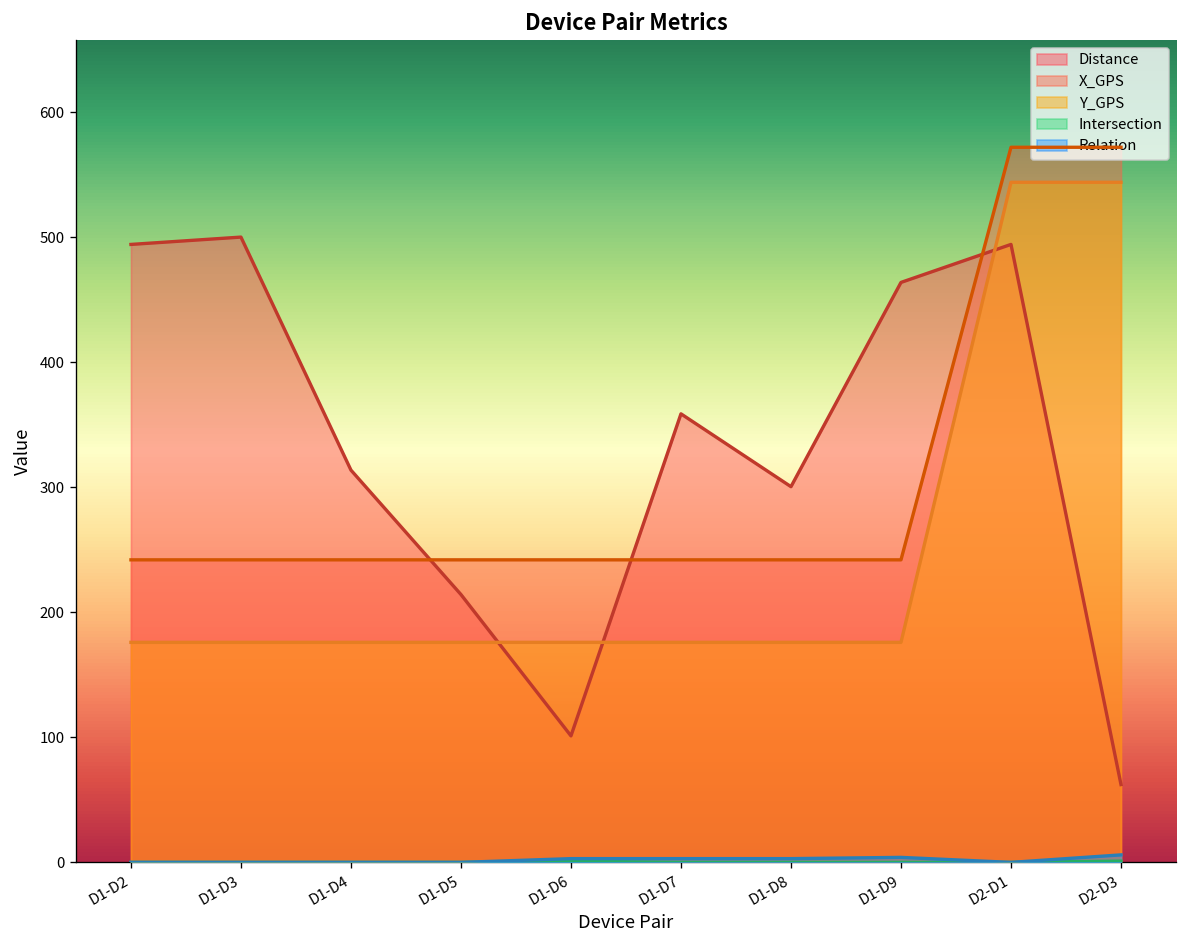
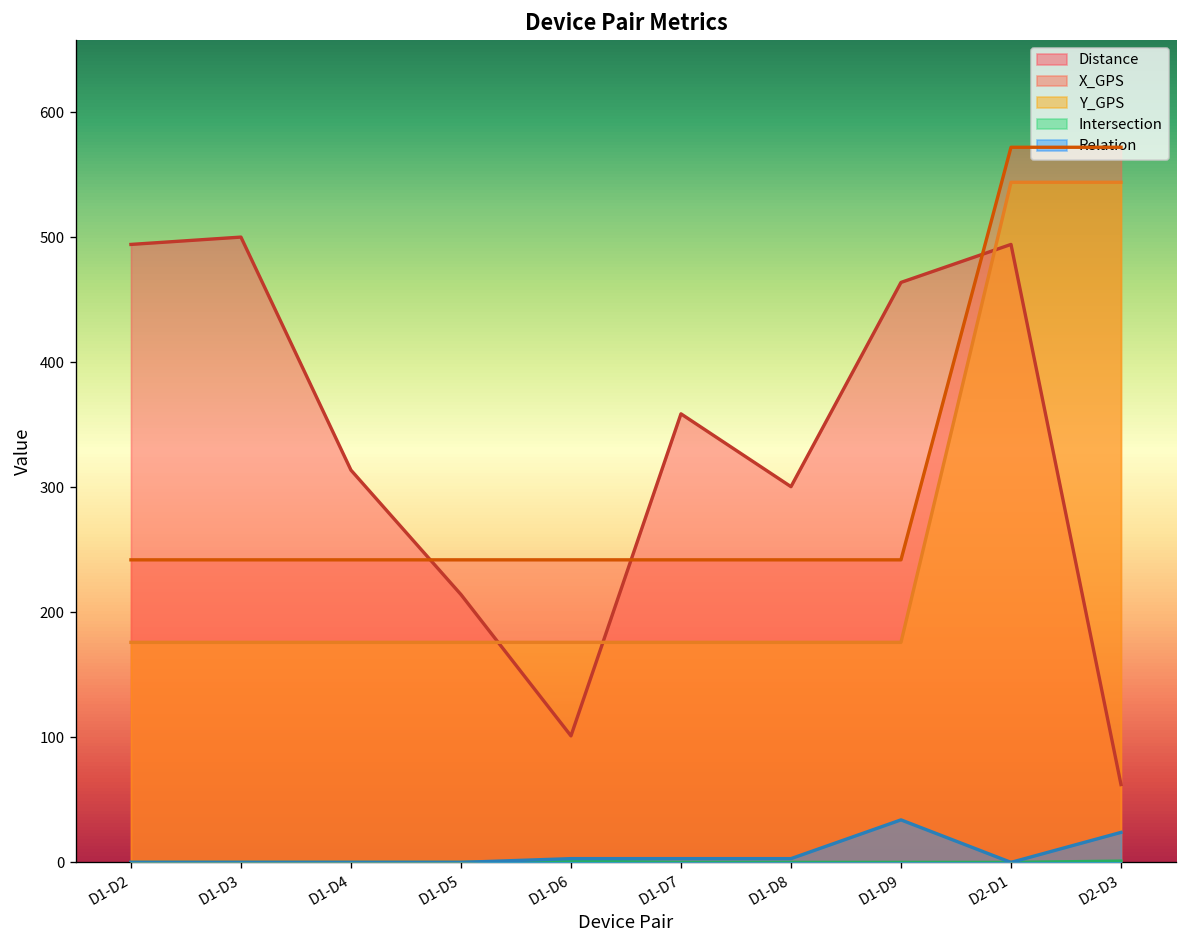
  {
    "Y_GPS": {
      "D1-D2": 176,
      "D1-D3": 176,
      "D1-D4": 176,
      "D1-D5": 176,
      "D1-D6": 176,
      "D1-D7": 176,
      "D1-D8": 176,
      "D1-D9": 176,
      "D2-D1": 544,
      "D2-D3": 544
    },
    "Intersection": {
      "D1-D7": 0,
      "D1-D8": 0,
      "D1-D9": 0,
      "D2-D3": 1
    },
    "Relation": {
      "D1-D7": 3,
      "D1-D8": 3,
-     "D1-D9": 4,
-     "D2-D3": 6
+     "D1-D9": 34,
+     "D2-D3": 24
    }
  }
